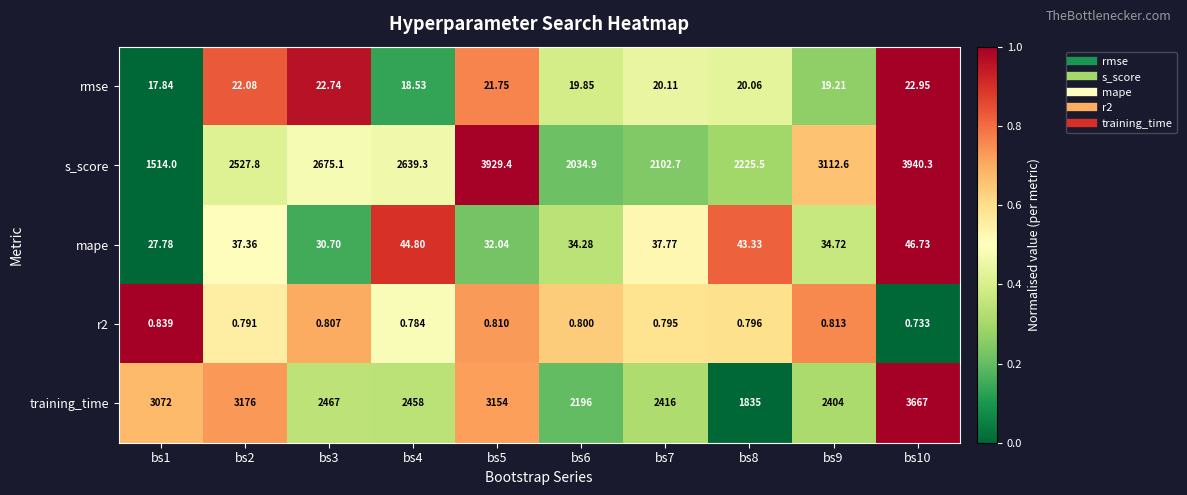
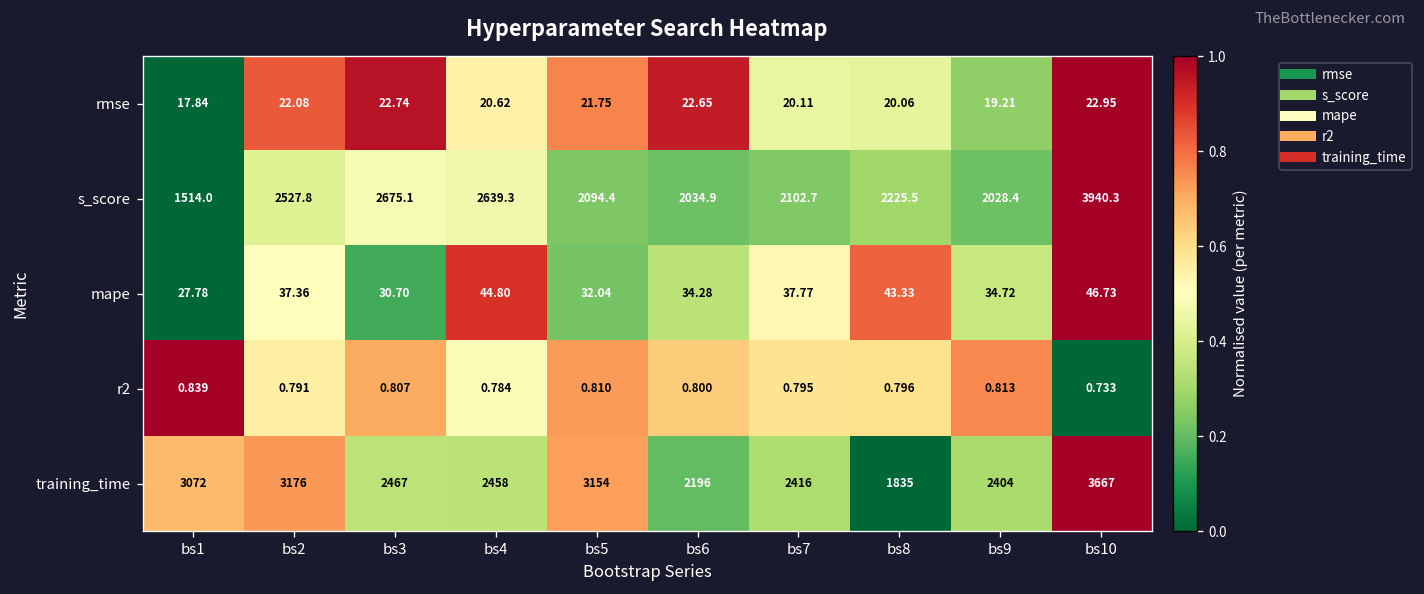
  {
    "rmse": {
      "bs1": 17.84,
      "bs2": 22.08,
      "bs3": 22.74,
-     "bs4": 18.53,
+     "bs4": 20.62,
      "bs5": 21.75,
-     "bs6": 19.85,
+     "bs6": 22.65,
      "bs7": 20.11,
      "bs8": 20.06,
      "bs9": 19.21,
      "bs10": 22.95
    },
    "s_score": {
      "bs1": 1514.0,
      "bs2": 2527.8,
      "bs3": 2675.1,
      "bs4": 2639.3,
-     "bs5": 3929.4,
+     "bs5": 2094.4,
      "bs6": 2034.9,
      "bs7": 2102.7,
      "bs8": 2225.5,
-     "bs9": 3112.6,
+     "bs9": 2028.4,
      "bs10": 3940.3
    },
    "mape": {
      "bs1": 27.78,
      "bs2": 37.36,
      "bs3": 30.70,
      "bs4": 44.80,
      "bs5": 32.04,
      "bs6": 34.28,
      "bs7": 37.77,
      "bs8": 43.33,
      "bs9": 34.72,
      "bs10": 46.73
    },
    "r2": {
      "bs1": 0.839,
      "bs2": 0.791,
      "bs3": 0.807,
      "bs4": 0.784,
      "bs5": 0.810,
      "bs6": 0.800,
      "bs7": 0.795,
      "bs8": 0.796,
      "bs9": 0.813,
      "bs10": 0.733
    },
    "training_time": {
      "bs1": 3072,
      "bs2": 3176,
      "bs3": 2467,
      "bs4": 2458,
      "bs5": 3154,
      "bs6": 2196,
      "bs7": 2416,
      "bs8": 1835,
      "bs9": 2404,
      "bs10": 3667
    }
  }
